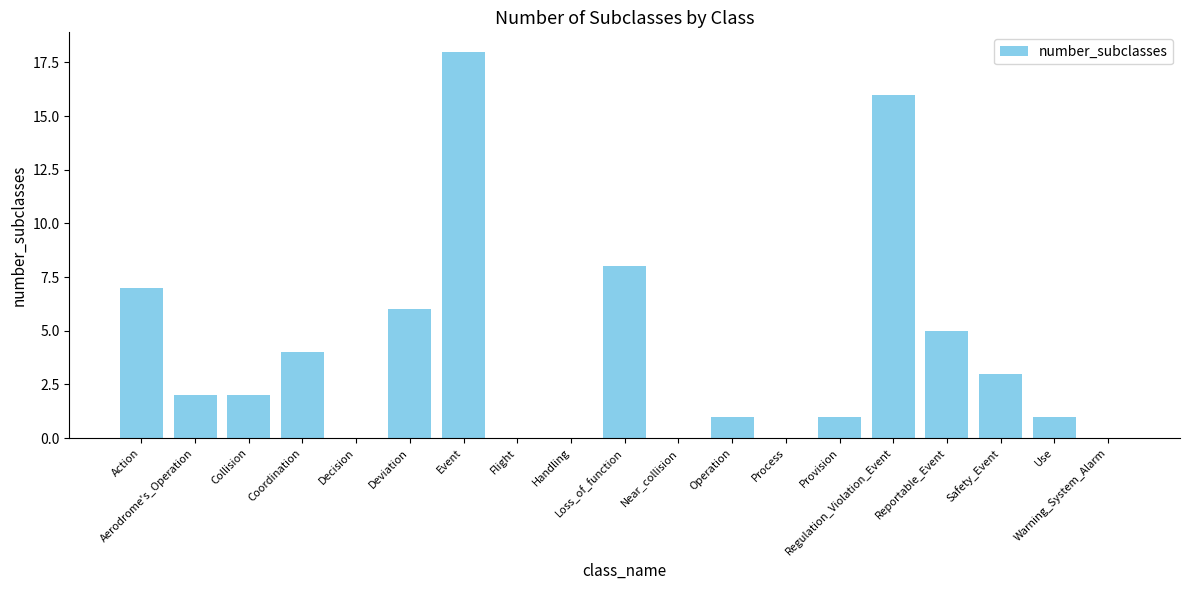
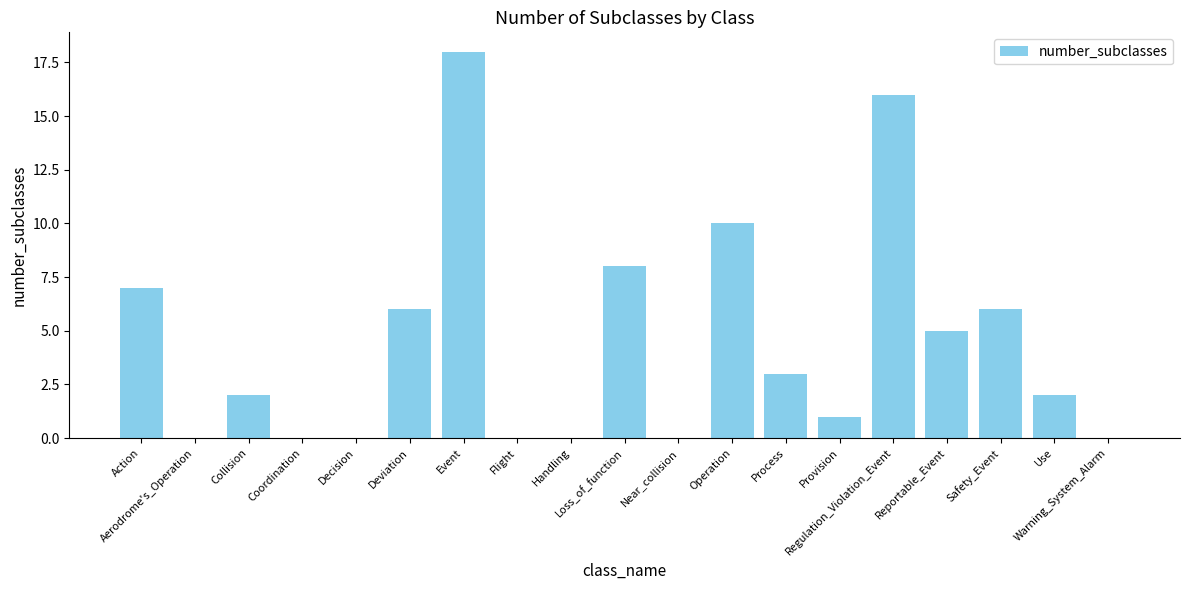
  {
    "Action": 7,
-   "Aerodrome's_Operation": 2,
+   "Aerodrome's_Operation": 0,
    "Collision": 2,
-   "Coordination": 4,
+   "Coordination": 0,
    "Decision": 0,
    "Deviation": 6,
    "Event": 18,
    "Flight": 0,
    "Handling": 0,
    "Loss_of_function": 8,
    "Near_collision": 0,
-   "Operation": 1,
-   "Process": 0,
+   "Operation": 10,
+   "Process": 3,
    "Provision": 1,
    "Regulation_Violation_Event": 16,
    "Reportable_Event": 5,
-   "Safety_Event": 3,
-   "Use": 1,
+   "Safety_Event": 6,
+   "Use": 2,
    "Warning_System_Alarm": 0
  }
